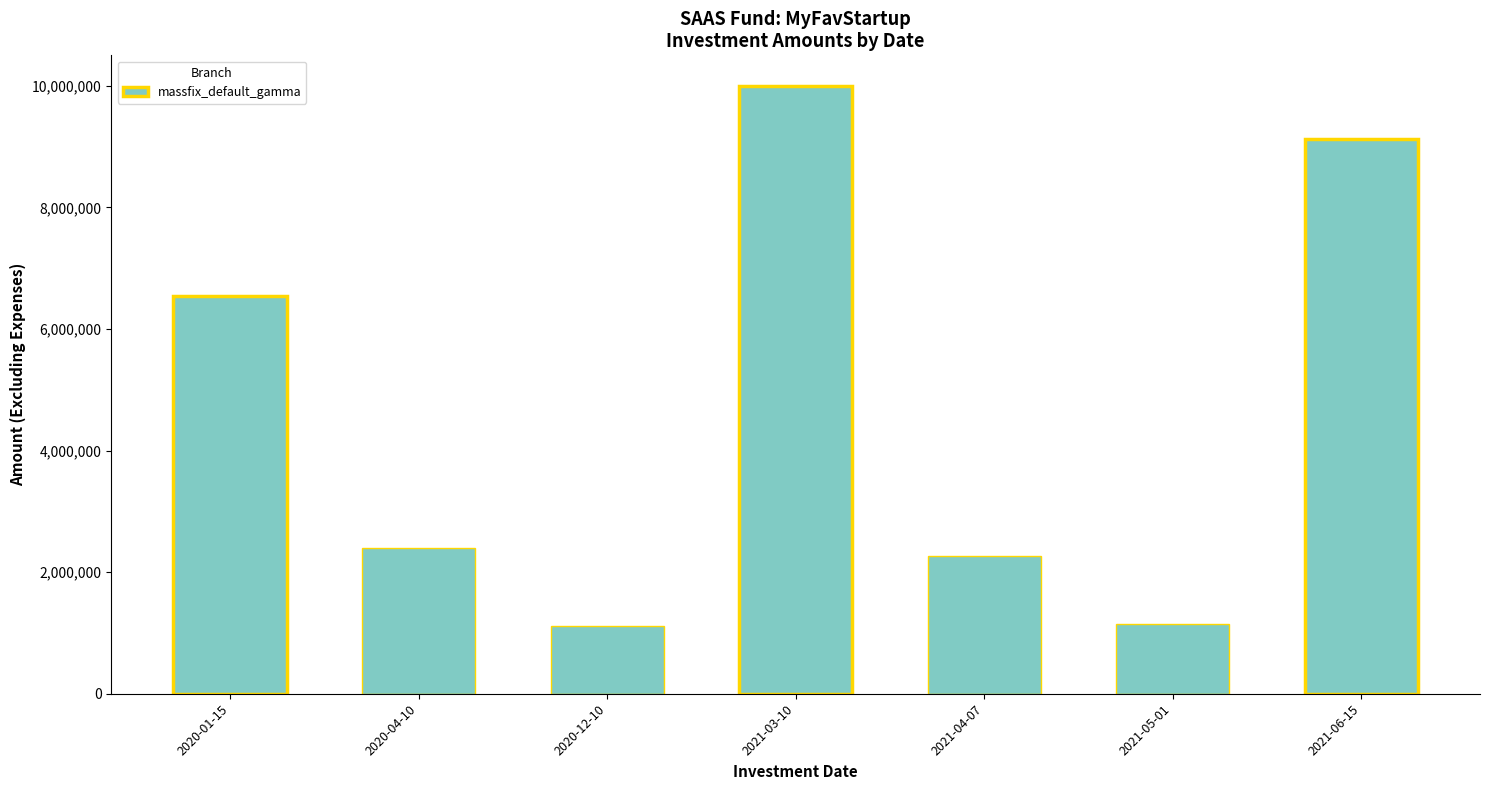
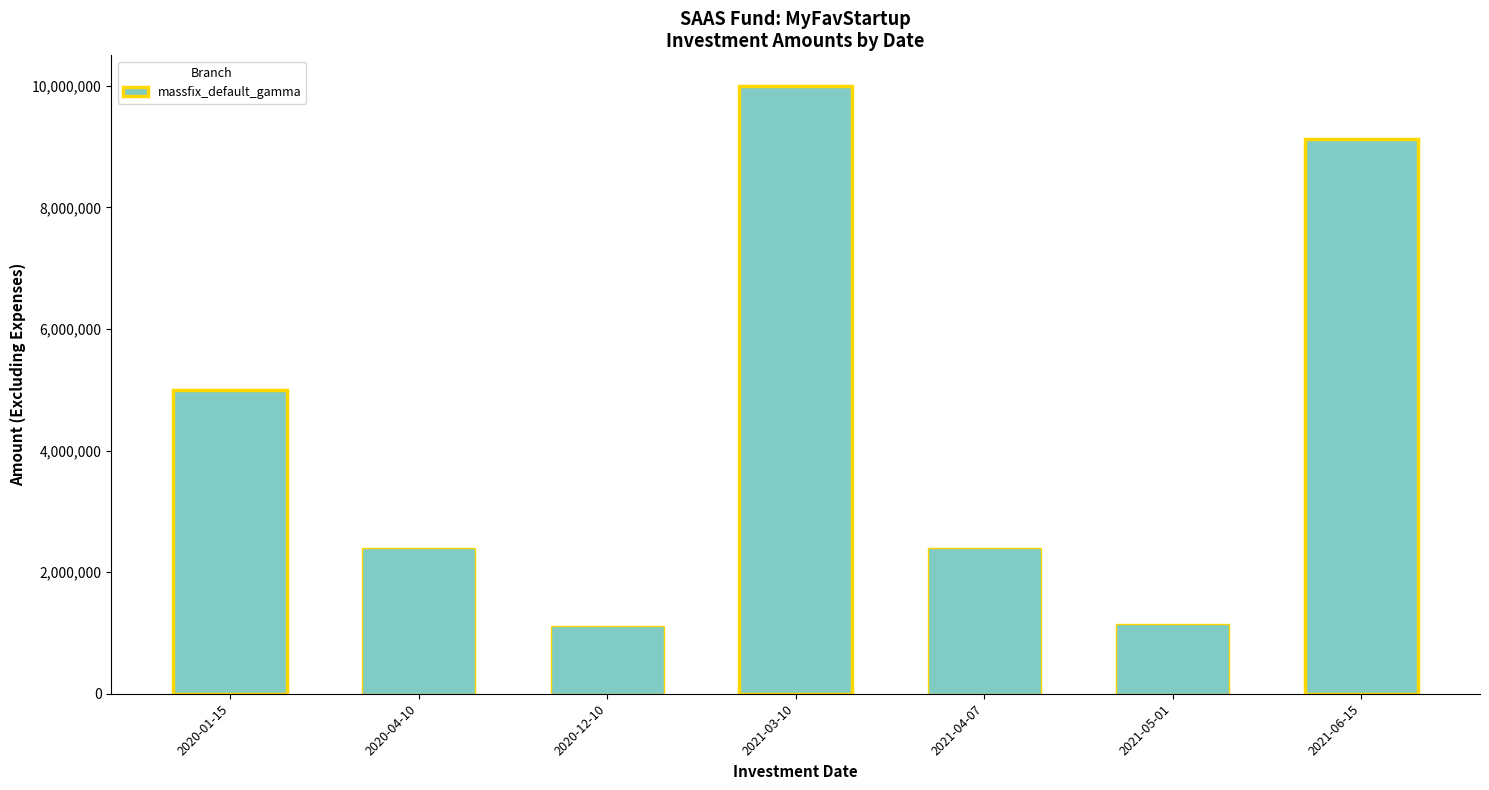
  {
-   "2020-01-15": "6,500,000",
+   "2020-01-15": "5,000,000",
    "2020-04-10": "2,400,000",
    "2020-12-10": "1,100,000",
    "2021-03-10": "10,000,000",
-   "2021-04-07": "2,300,000",
+   "2021-04-07": "2,400,000",
    "2021-05-01": "1,200,000",
    "2021-06-15": "9,100,000"
  }
